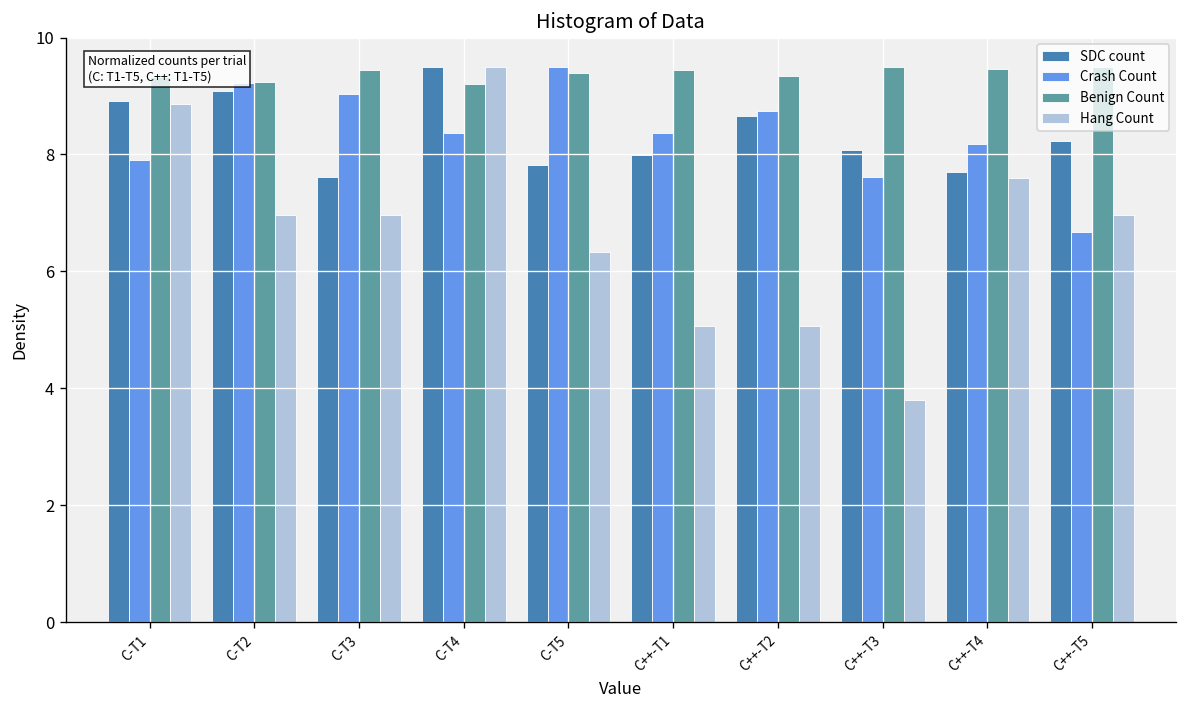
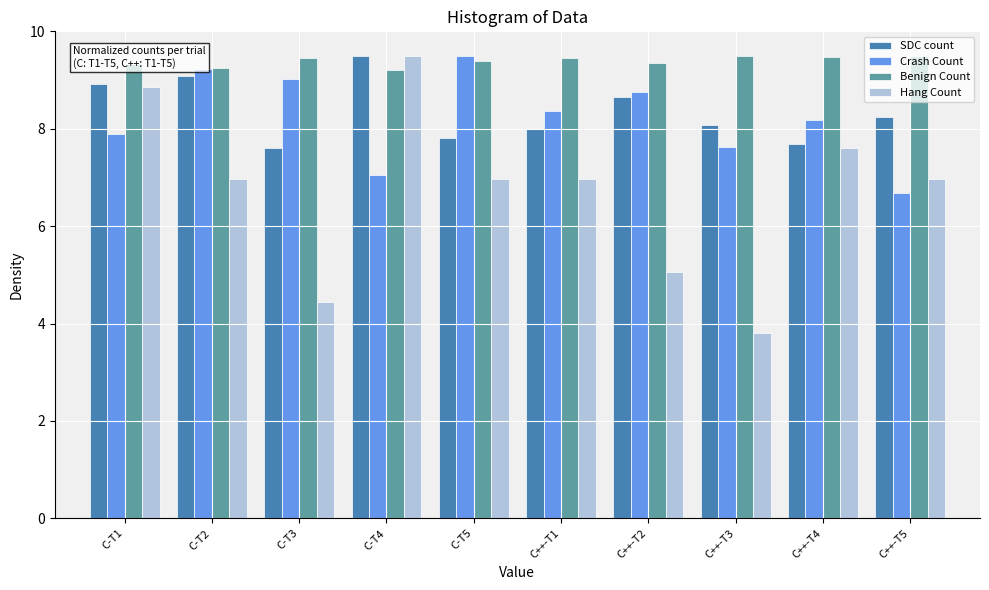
  {
    "Crash Count": {
      "C-T1": 7.9,
      "C-T3": 9.0,
-     "C-T4": 8.4,
+     "C-T4": 7.1,
      "C-T5": 9.5,
      "C++-T1": 8.4,
      "C++-T2": 8.7,
      "C++-T3": 7.6,
      "C++-T4": 8.2,
      "C++-T5": 6.7
    },
    "Hang Count": {
      "C-T1": 8.9,
      "C-T2": 7.0,
-     "C-T3": 7.0,
+     "C-T3": 4.4,
      "C-T4": 9.5,
-     "C-T5": 6.3,
-     "C++-T1": 5.1,
+     "C-T5": 7.0,
+     "C++-T1": 7.0,
      "C++-T2": 5.1,
      "C++-T3": 3.8,
      "C++-T4": 7.6,
      "C++-T5": 7.0
    }
  }
